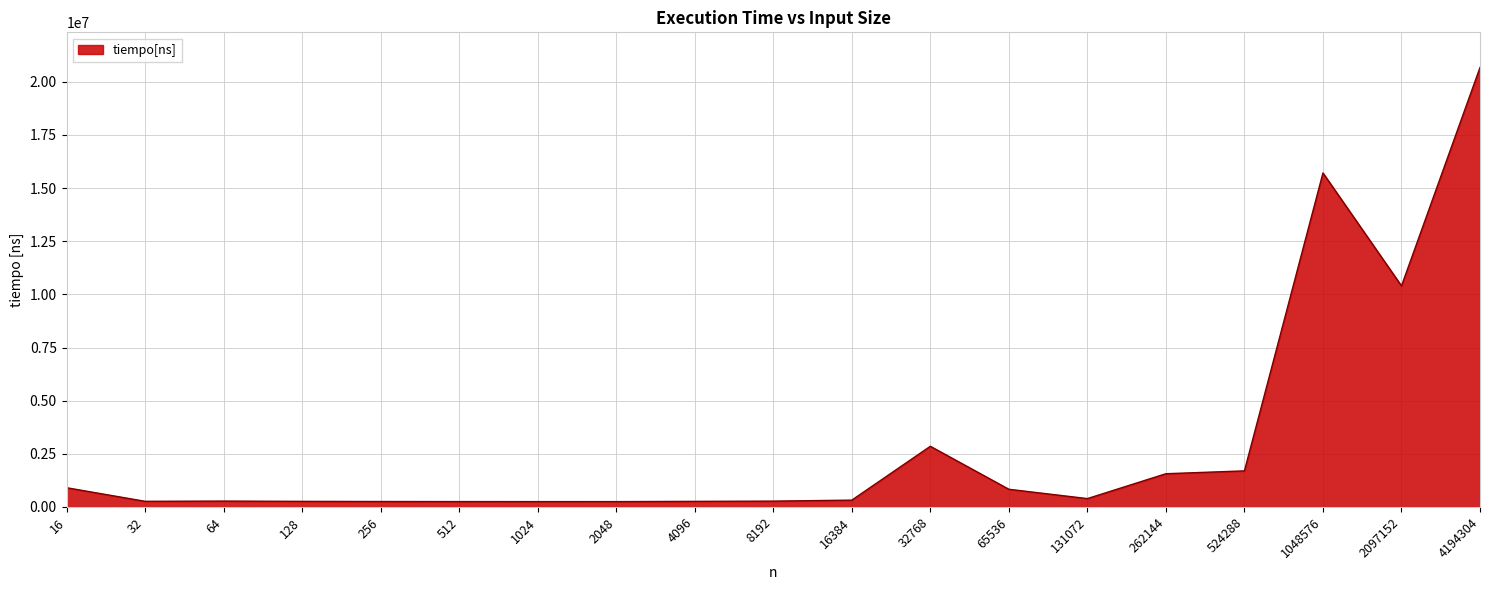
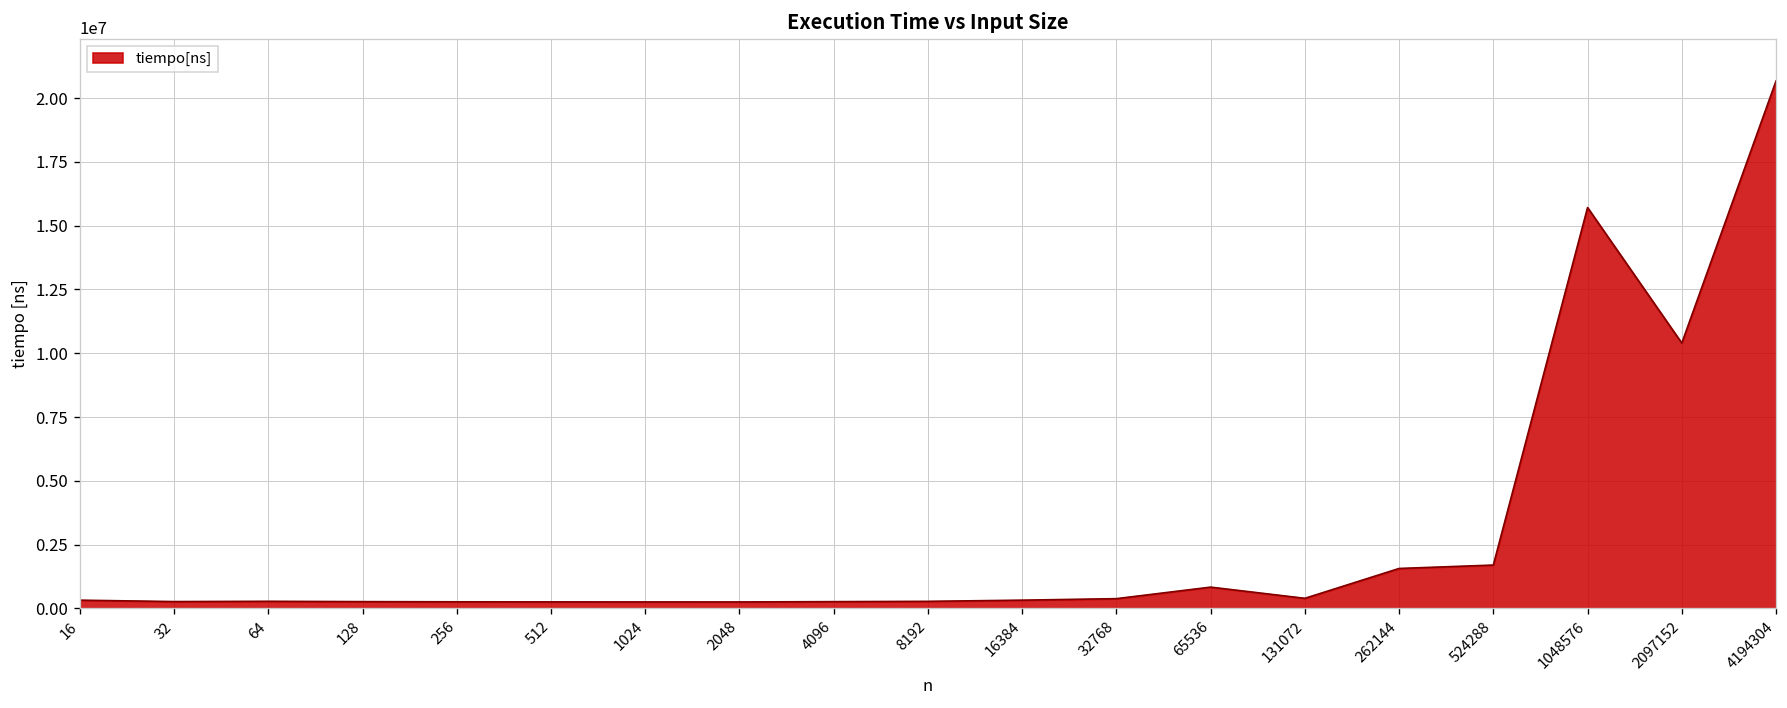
  {
-   "16": 900000,
+   "16": 300000,
    "32": 300000,
    "64": 300000,
    "128": 300000,
    "256": 300000,
    "512": 300000,
    "1024": 300000,
    "2048": 300000,
    "4096": 300000,
    "8192": 300000,
    "16384": 300000,
-   "32768": 2900000,
+   "32768": 400000,
    "65536": 800000,
    "131072": 400000,
    "262144": 1600000,
    "524288": 1700000,
    "1048576": 15700000,
    "2097152": 10400000,
    "4194304": 20700000
  }
